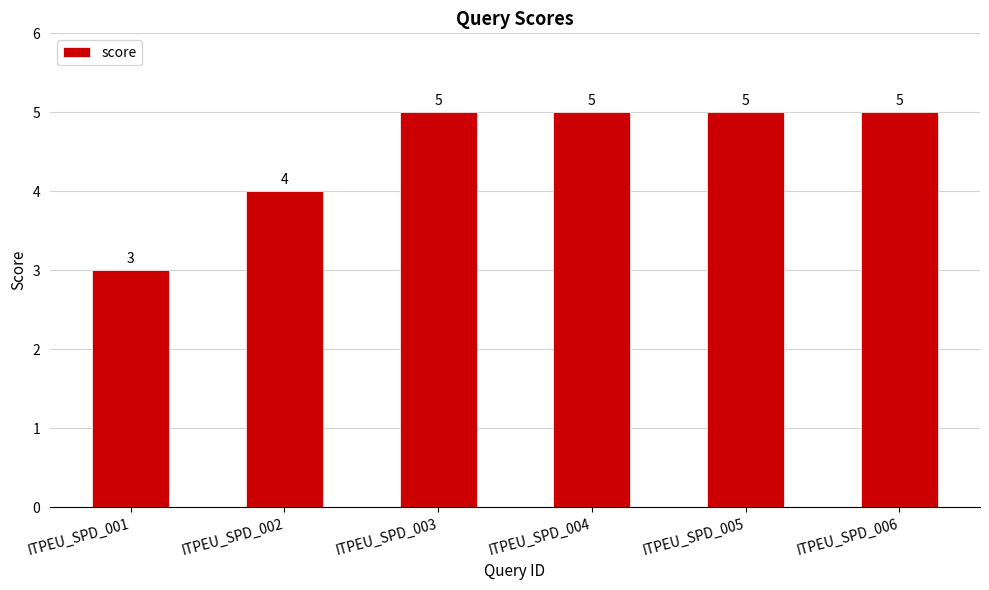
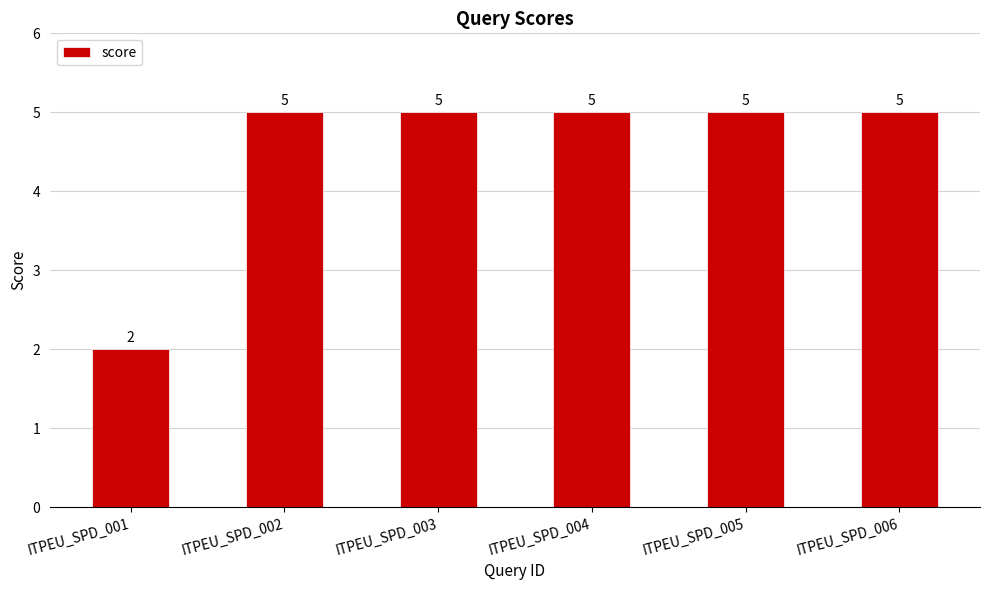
  {
-   "ITPEU_SPD_001": 3,
-   "ITPEU_SPD_002": 4,
+   "ITPEU_SPD_001": 2,
+   "ITPEU_SPD_002": 5,
    "ITPEU_SPD_003": 5,
    "ITPEU_SPD_004": 5,
    "ITPEU_SPD_005": 5,
    "ITPEU_SPD_006": 5
  }
